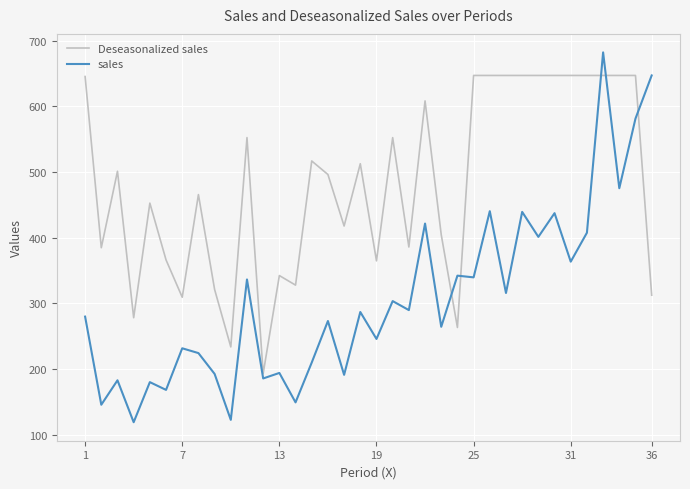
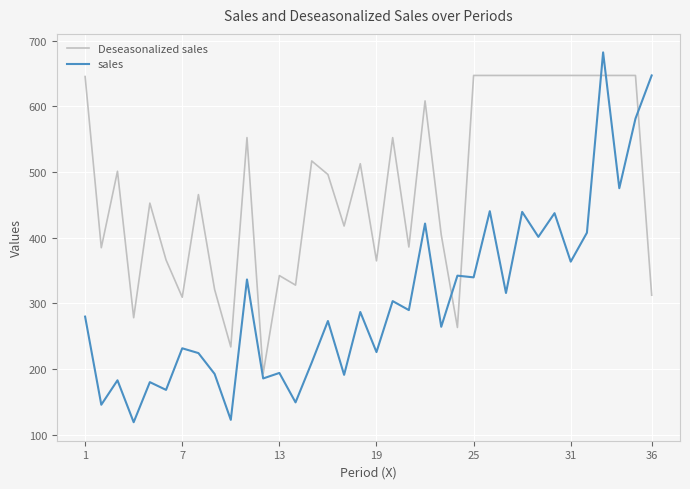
  {
    "Deseasonalized sales": {
      "1": 650,
      "7": 310,
      "13": 340,
      "19": 360,
      "25": 650,
      "31": 650,
      "36": 310
    },
    "sales": {
      "1": 280,
      "7": 230,
      "13": 190,
-     "19": 250,
+     "19": 230,
      "25": 340,
      "31": 360,
      "36": 650
    }
  }
